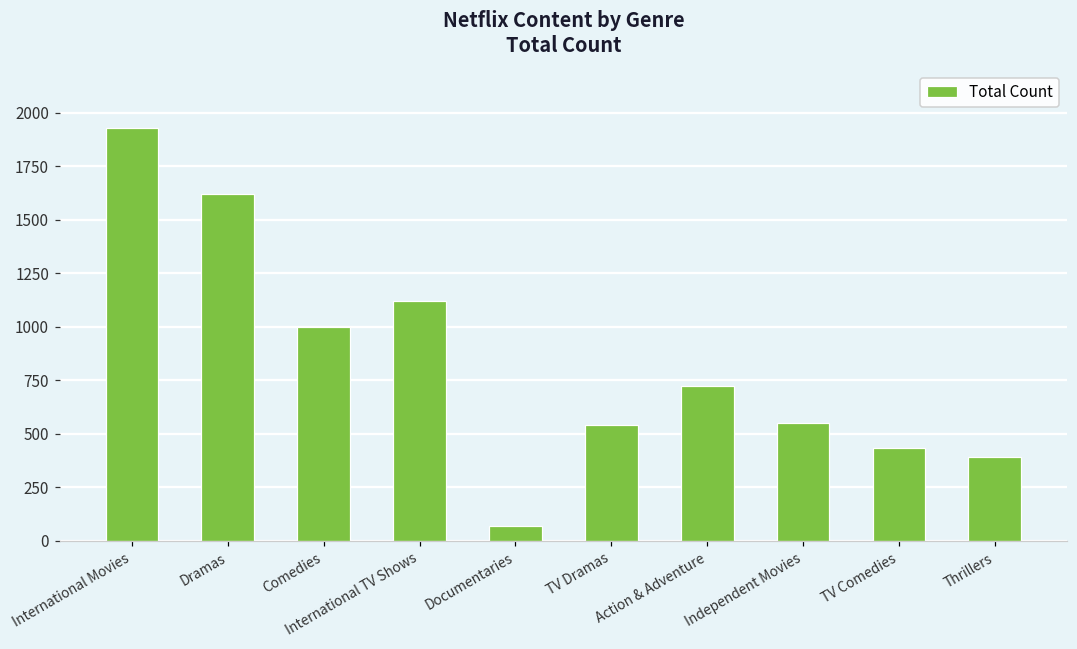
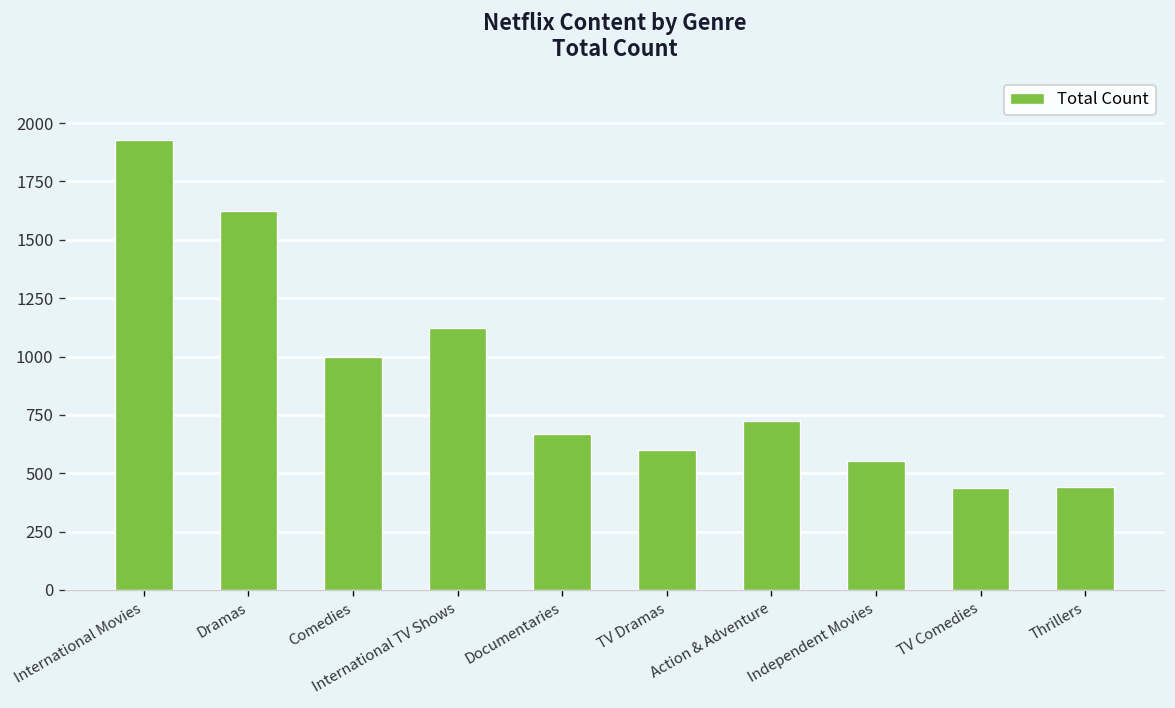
  {
    "International Movies": 1930,
    "Dramas": 1620,
    "Comedies": 1000,
    "International TV Shows": 1120,
-   "Documentaries": 70,
-   "TV Dramas": 540,
+   "Documentaries": 670,
+   "TV Dramas": 600,
    "Action & Adventure": 720,
    "Independent Movies": 550,
    "TV Comedies": 440,
-   "Thrillers": 390
+   "Thrillers": 440
  }
